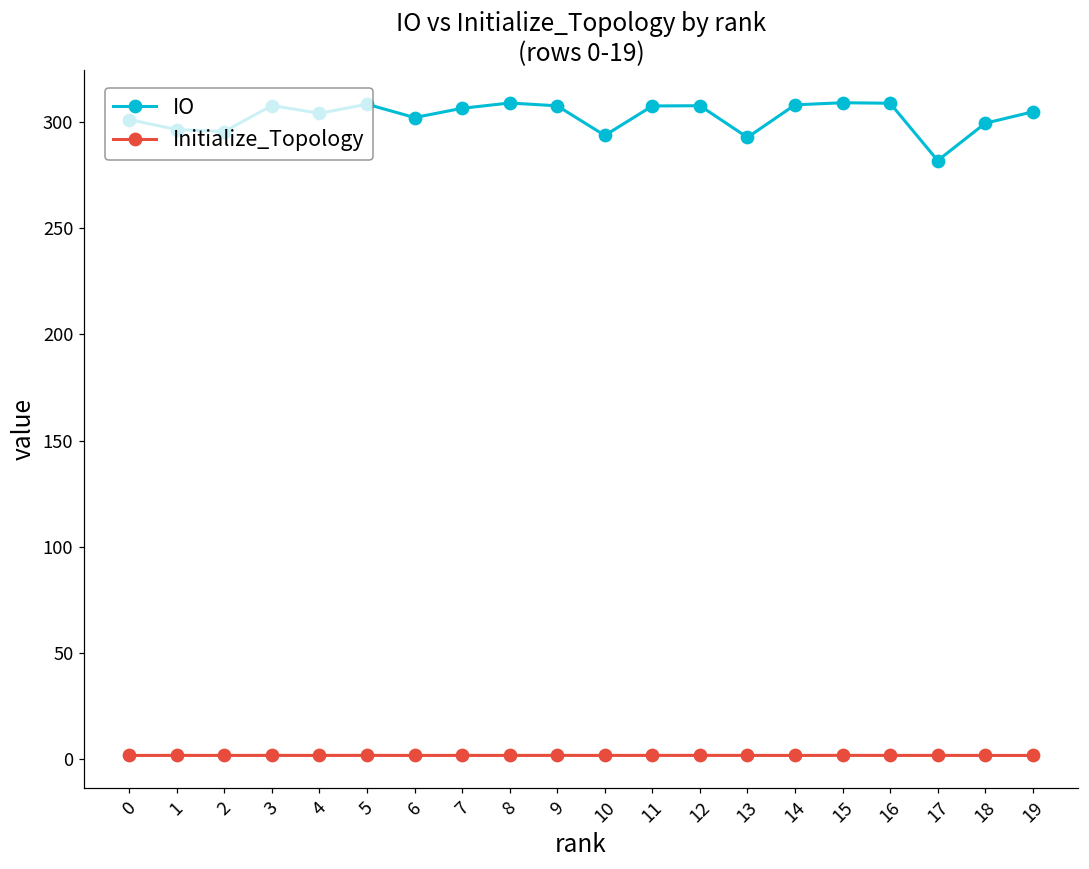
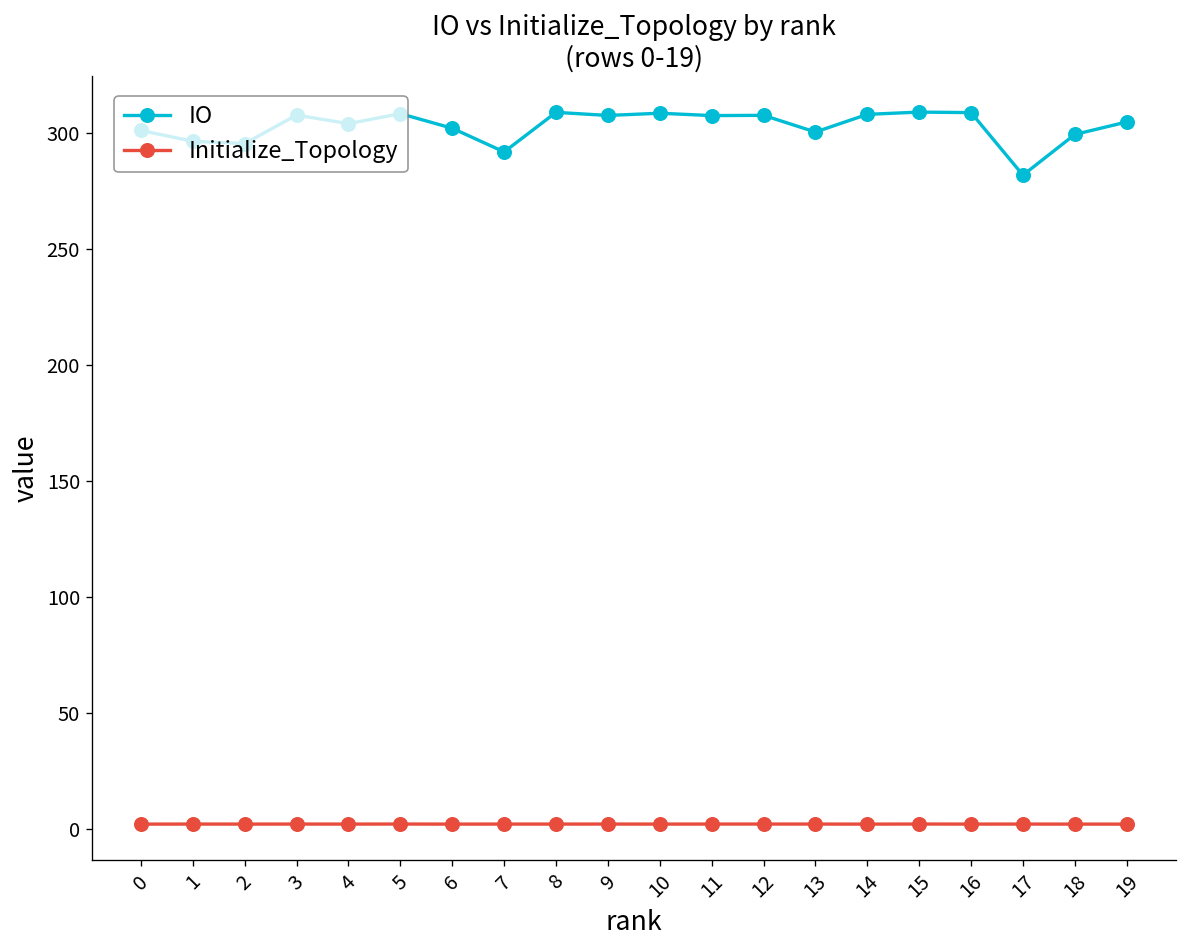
  {
    "IO": {
      "6": 302,
-     "7": 306,
+     "7": 292,
      "8": 309,
      "9": 308,
-     "10": 294,
+     "10": 309,
      "11": 308,
      "12": 308,
-     "13": 293,
+     "13": 300,
      "14": 308,
      "15": 309,
      "16": 309,
      "17": 282,
      "18": 299,
      "19": 305
    },
    "Initialize_Topology": {
      "0": 2,
      "1": 2,
      "2": 2,
      "3": 2,
      "4": 2,
      "5": 2,
      "6": 2,
      "7": 2,
      "8": 2,
      "9": 2,
      "10": 2,
      "11": 2,
      "12": 2,
      "13": 2,
      "14": 2,
      "15": 2,
      "16": 2,
      "17": 2,
      "18": 2,
      "19": 2
    }
  }
